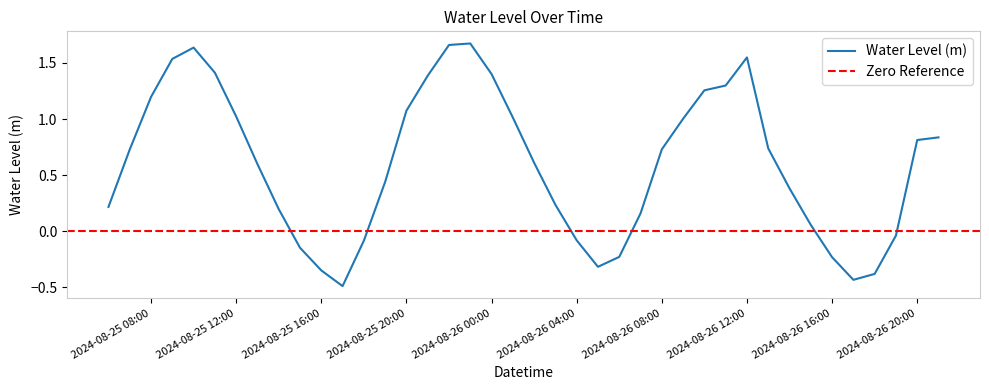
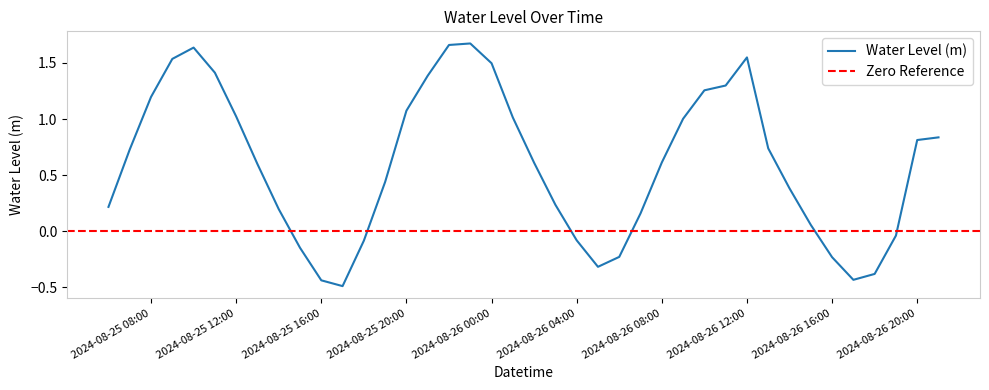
  {
    "2024-08-25 08:00": 1.20,
    "2024-08-25 12:00": 1.02,
-   "2024-08-25 16:00": -0.35,
+   "2024-08-25 16:00": -0.44,
    "2024-08-25 20:00": 1.07,
-   "2024-08-26 00:00": 1.40,
+   "2024-08-26 00:00": 1.50,
    "2024-08-26 04:00": -0.08,
-   "2024-08-26 08:00": 0.73,
+   "2024-08-26 08:00": 0.61,
    "2024-08-26 12:00": 1.55,
    "2024-08-26 16:00": -0.23,
    "2024-08-26 20:00": 0.81
  }
